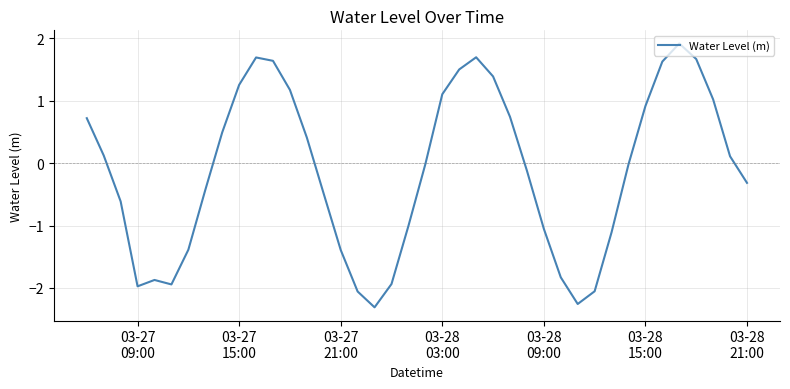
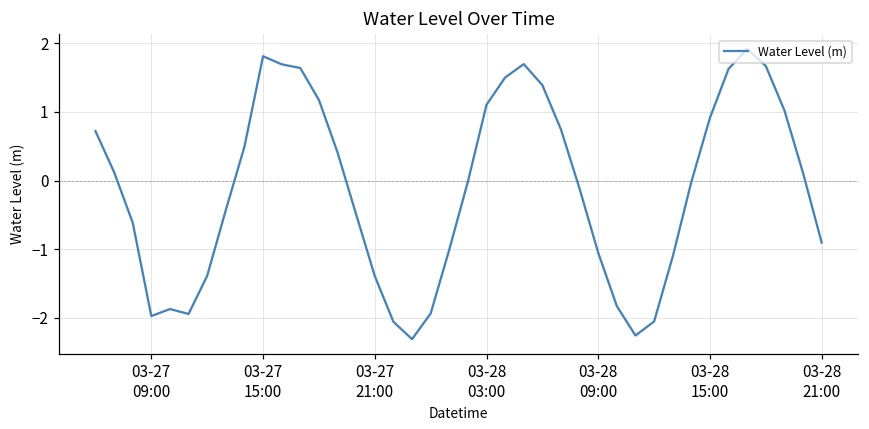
  {
    "03-27 09:00": -2.0,
-   "03-27 15:00": 1.3,
+   "03-27 15:00": 1.8,
    "03-27 21:00": -1.4,
    "03-28 03:00": 1.1,
    "03-28 09:00": -1.1,
    "03-28 15:00": 0.9,
-   "03-28 21:00": -0.3
+   "03-28 21:00": -0.9
  }
